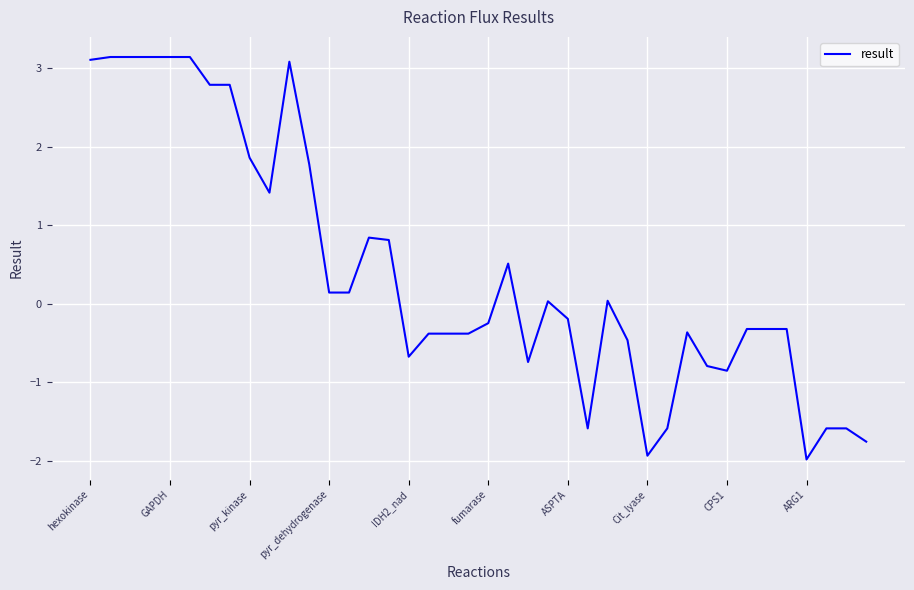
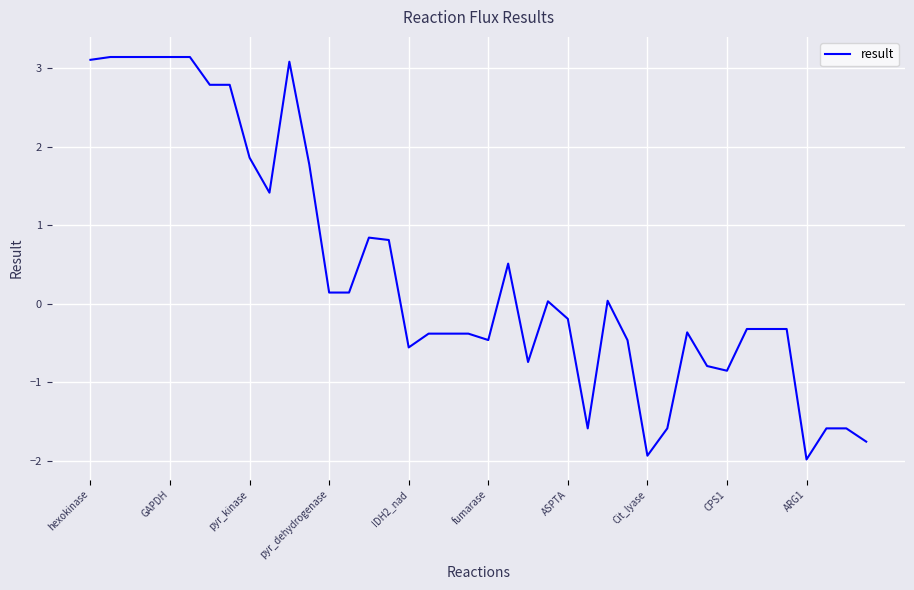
  {
    "hexokinase": 3.1,
    "GAPDH": 3.1,
    "pyr_kinase": 1.9,
    "pyr_dehydrogenase": 0.1,
-   "IDH2_nad": -0.7,
-   "fumarase": -0.2,
+   "IDH2_nad": -0.6,
+   "fumarase": -0.5,
    "ASPTA": -0.2,
    "Cit_lyase": -1.9,
    "CPS1": -0.9,
    "ARG1": -2.0
  }
